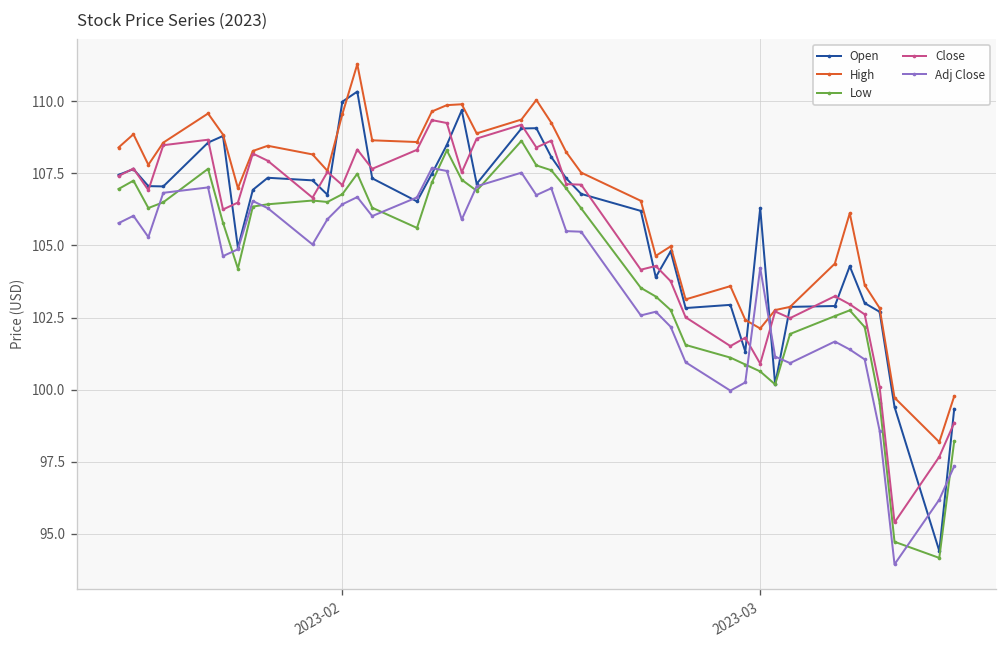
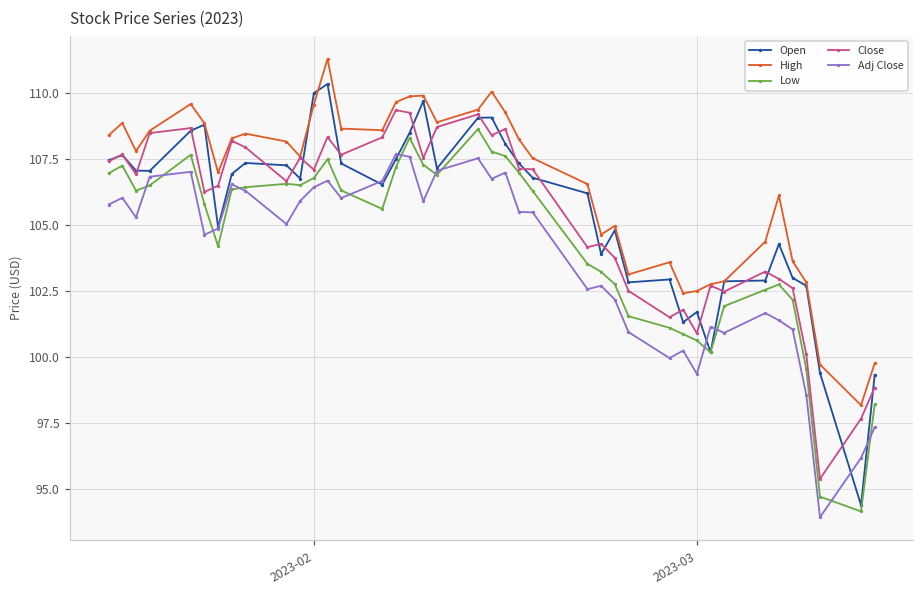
  {
    "Open": {
      "2023-02": 110.0,
-     "2023-03": 106.3
+     "2023-03": 101.7
    },
    "High": {
      "2023-02": 109.6,
-     "2023-03": 102.1
+     "2023-03": 102.5
    },
    "Low": {
      "2023-02": 106.8,
      "2023-03": 100.6
    },
    "Close": {
      "2023-02": 107.1,
      "2023-03": 100.9
    },
    "Adj Close": {
      "2023-02": 106.4,
-     "2023-03": 104.2
+     "2023-03": 99.4
    }
  }
